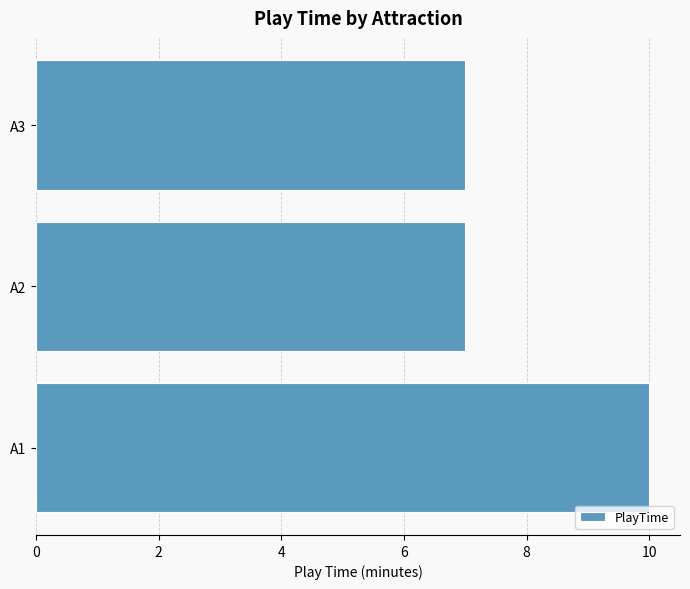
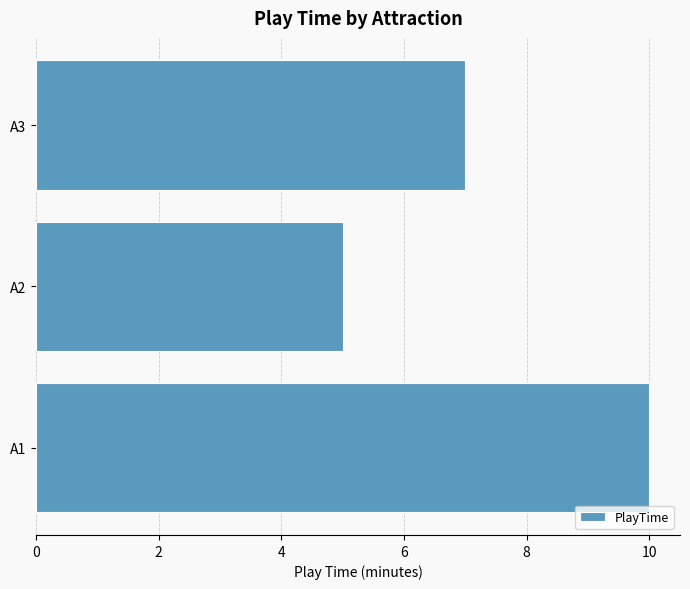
  {
    "A3": 7,
-   "A2": 7,
+   "A2": 5,
    "A1": 10
  }
